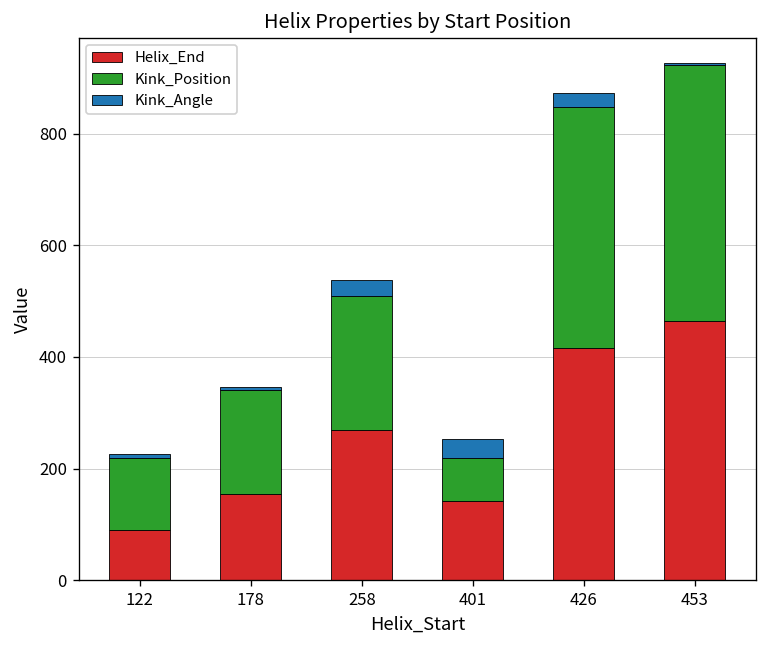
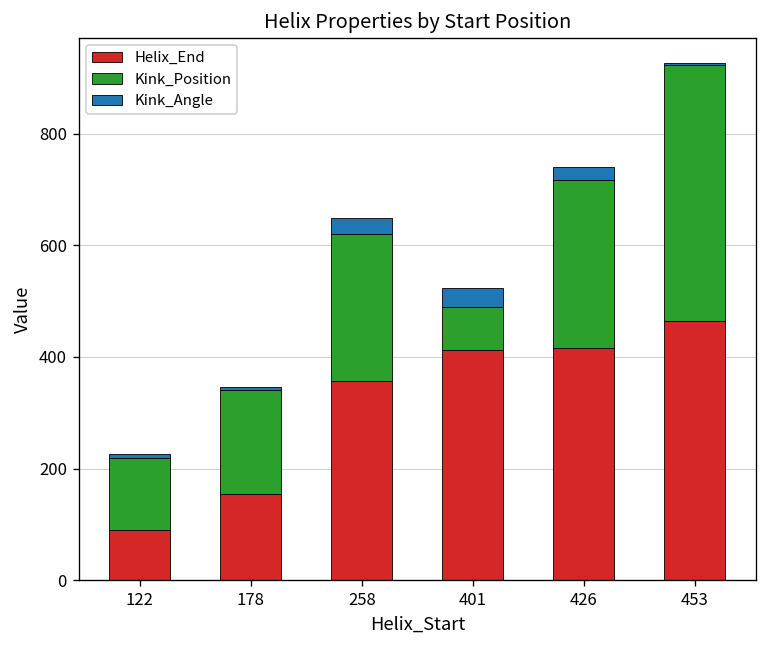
  {
    "Helix_End": {
      "122": 90,
      "178": 160,
-     "258": 270,
-     "401": 140,
+     "258": 360,
+     "401": 410,
      "426": 420,
      "453": 470
    },
    "Kink_Position": {
      "122": 130,
      "178": 190,
-     "258": 240,
+     "258": 260,
      "401": 80,
-     "426": 430,
+     "426": 300,
      "453": 460
    },
    "Kink_Angle": {
      "122": 10,
      "178": 10,
      "258": 30,
      "401": 30,
      "426": 20
    }
  }
